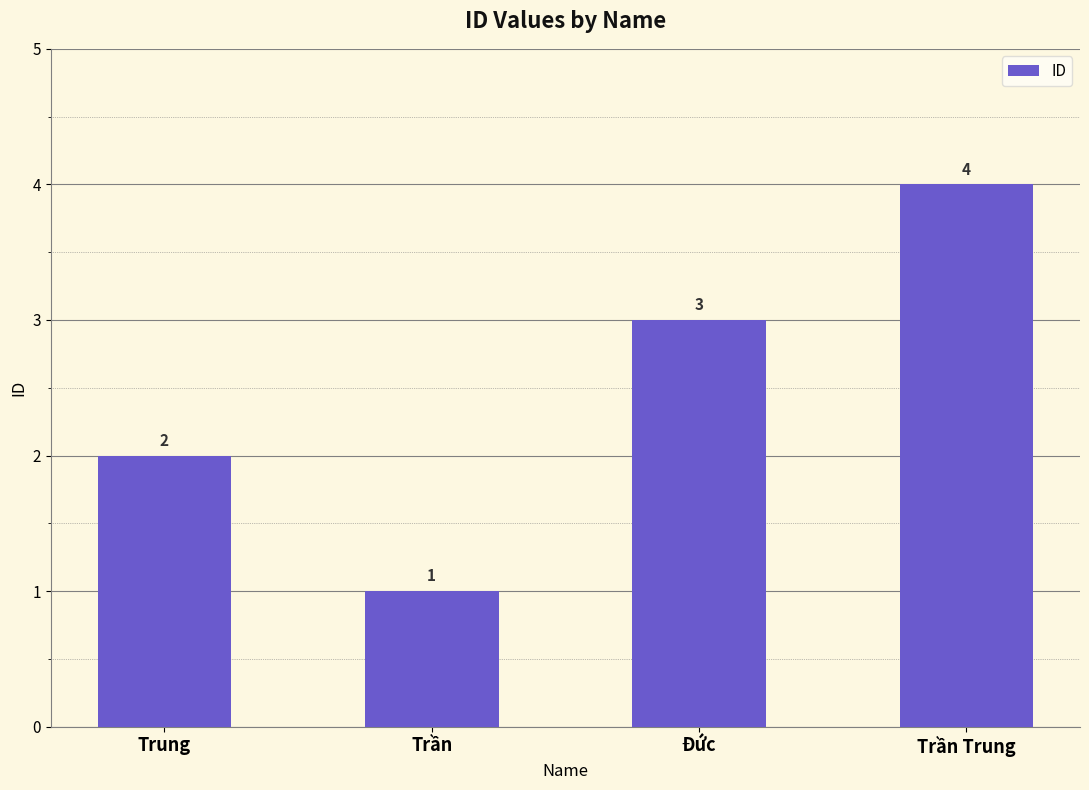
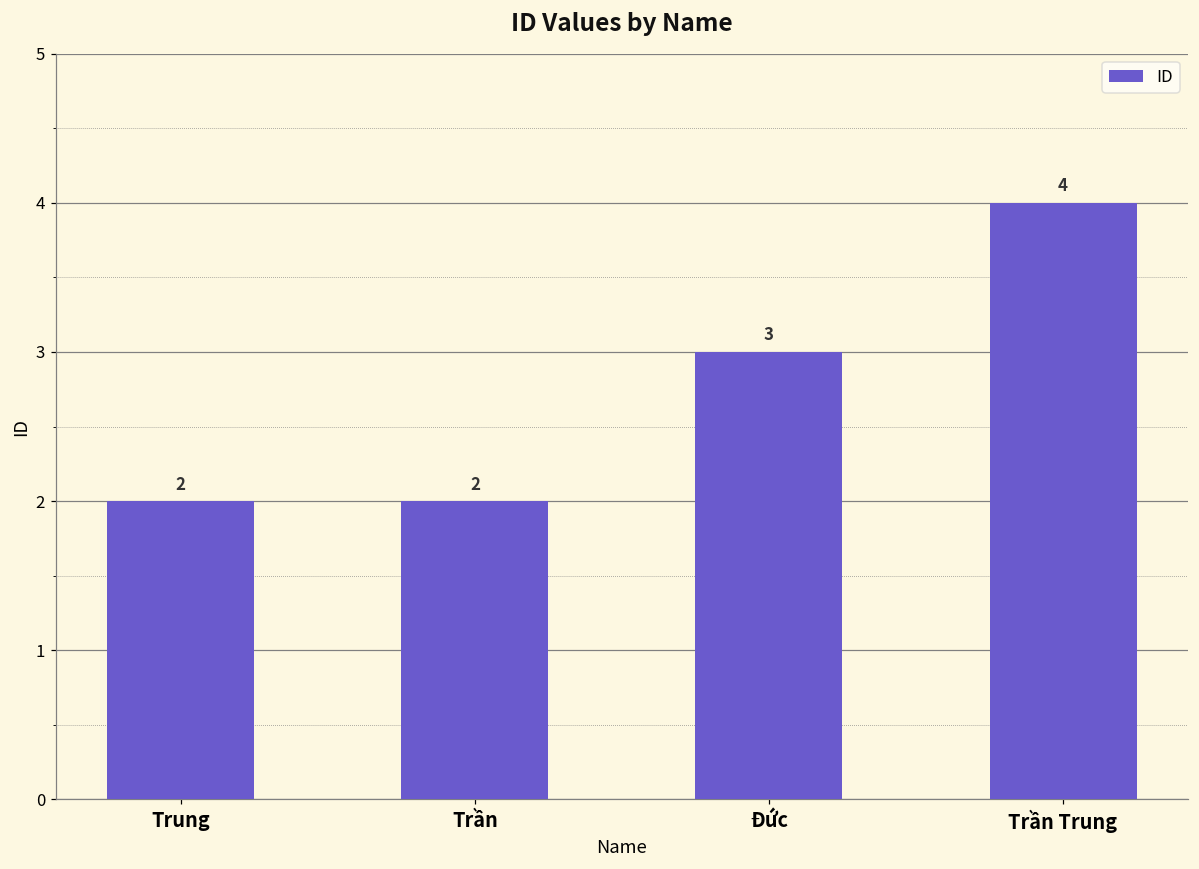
  {
    "Trung": 2,
-   "Trần": 1,
+   "Trần": 2,
    "Đức": 3,
    "Trần Trung": 4
  }
